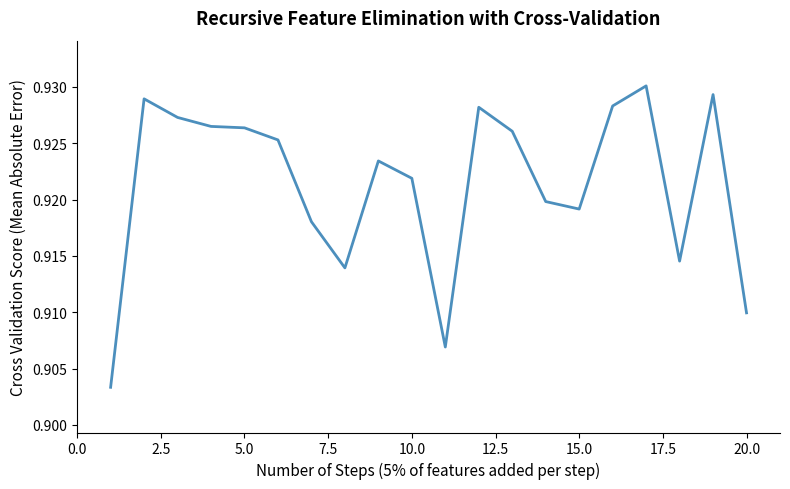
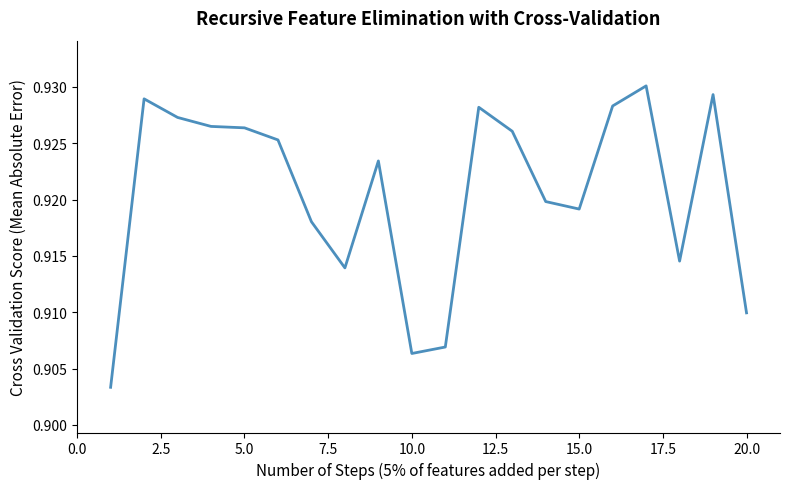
  {
    "5.0": 0.9264,
-   "10.0": 0.9219,
+   "10.0": 0.9063,
    "15.0": 0.9192,
    "20.0": 0.9099
  }
